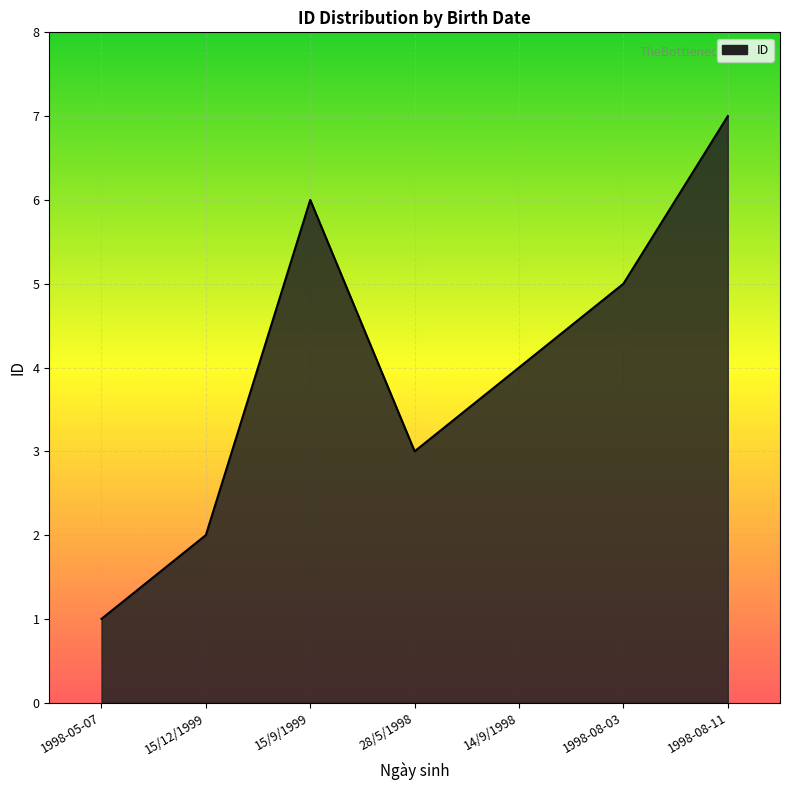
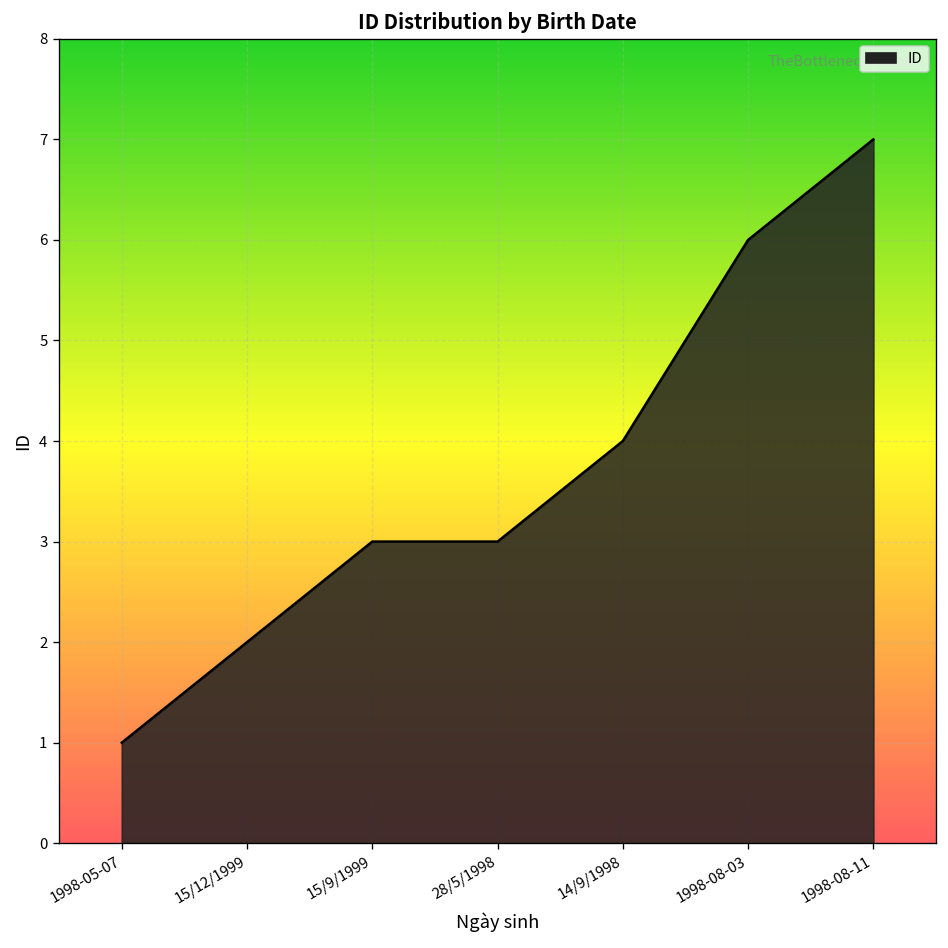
  {
    "1998-05-07": 1,
    "15/12/1999": 2,
-   "15/9/1999": 6,
+   "15/9/1999": 3,
    "28/5/1998": 3,
    "14/9/1998": 4,
-   "1998-08-03": 5,
+   "1998-08-03": 6,
    "1998-08-11": 7
  }
